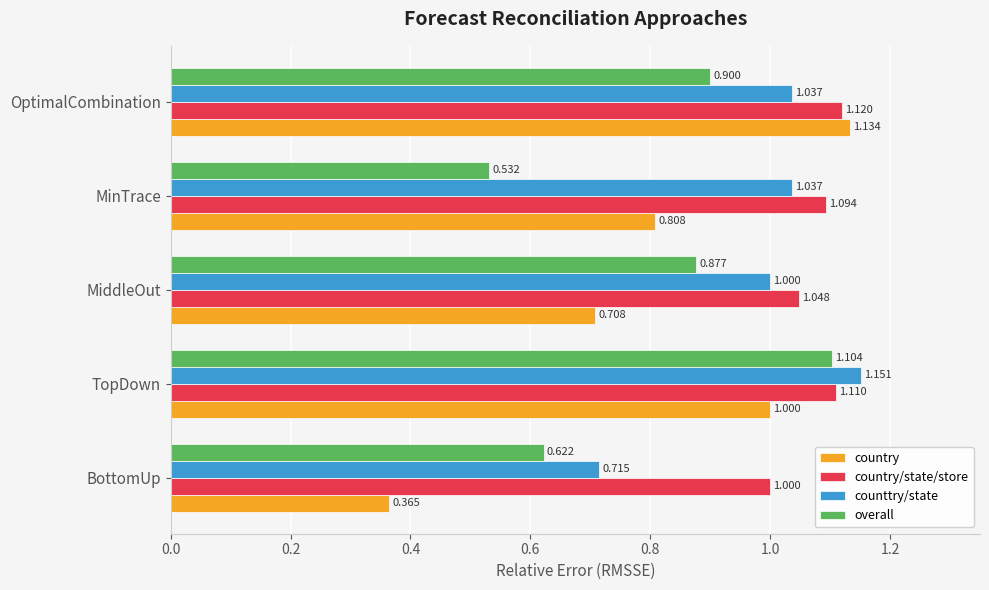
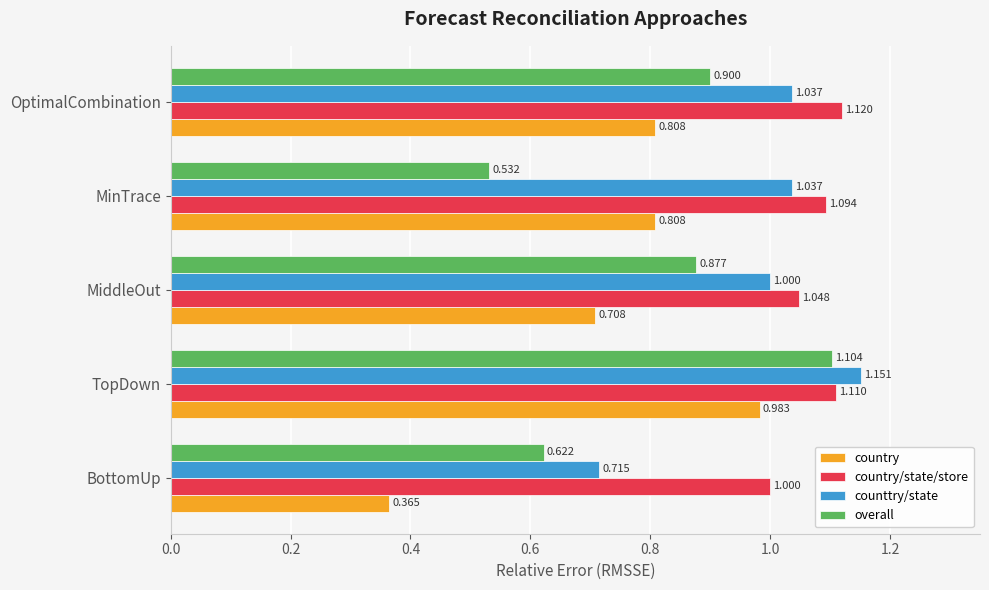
  {
    "country": {
-     "OptimalCombination": 1.134,
+     "OptimalCombination": 0.808,
      "MinTrace": 0.808,
      "MiddleOut": 0.708,
-     "TopDown": 1.000,
+     "TopDown": 0.983,
      "BottomUp": 0.365
    },
    "country/state/store": {
      "OptimalCombination": 1.120,
      "MinTrace": 1.094,
      "MiddleOut": 1.048,
      "TopDown": 1.110,
      "BottomUp": 1.000
    },
    "counttry/state": {
      "OptimalCombination": 1.037,
      "MinTrace": 1.037,
      "MiddleOut": 1.000,
      "TopDown": 1.151,
      "BottomUp": 0.715
    },
    "overall": {
      "OptimalCombination": 0.900,
      "MinTrace": 0.532,
      "MiddleOut": 0.877,
      "TopDown": 1.104,
      "BottomUp": 0.622
    }
  }
